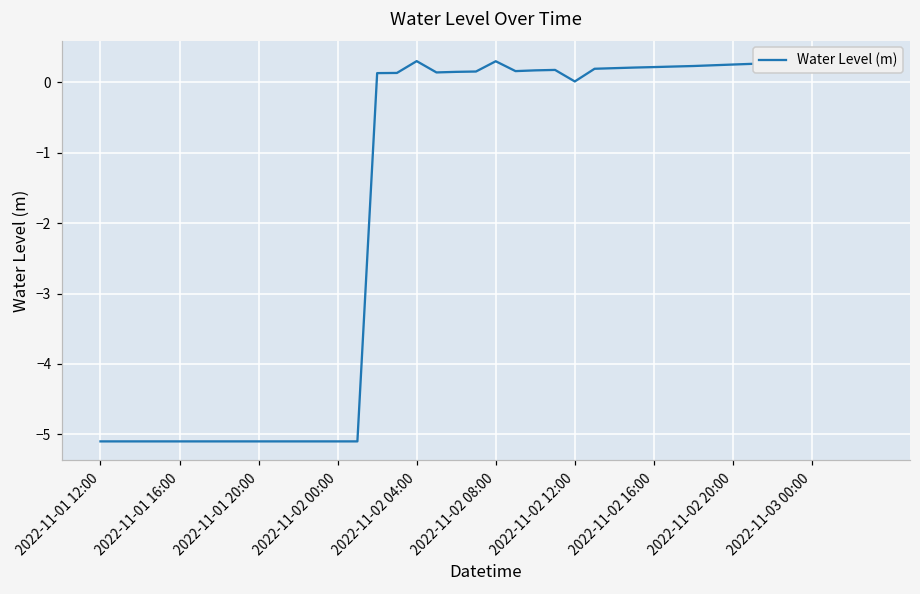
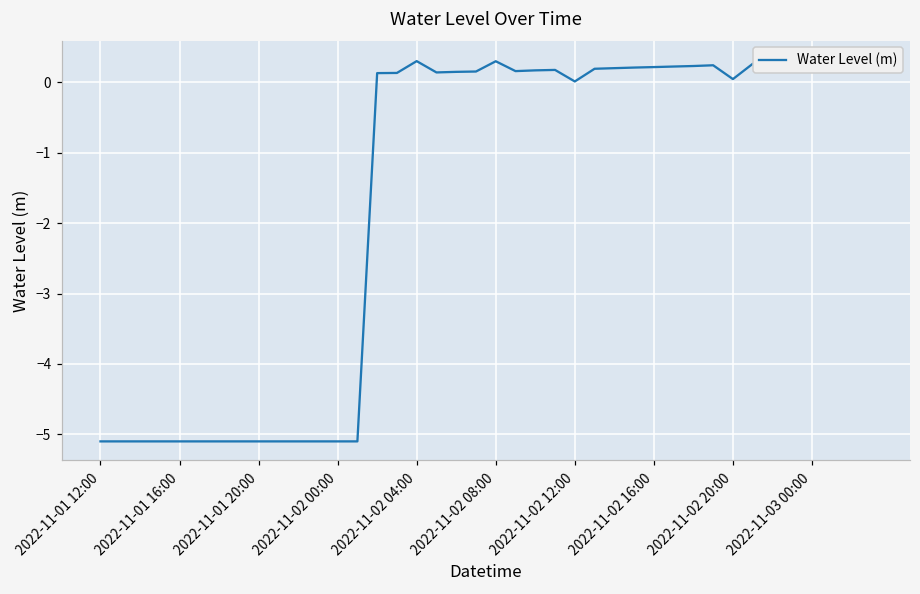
  {
    "2022-11-01 12:00": -5.1,
    "2022-11-01 16:00": -5.1,
    "2022-11-01 20:00": -5.1,
    "2022-11-02 00:00": -5.1,
    "2022-11-02 04:00": 0.3,
    "2022-11-02 08:00": 0.3,
    "2022-11-02 12:00": 0.0,
    "2022-11-02 16:00": 0.2,
-   "2022-11-02 20:00": 0.3
+   "2022-11-02 20:00": 0.0
  }
